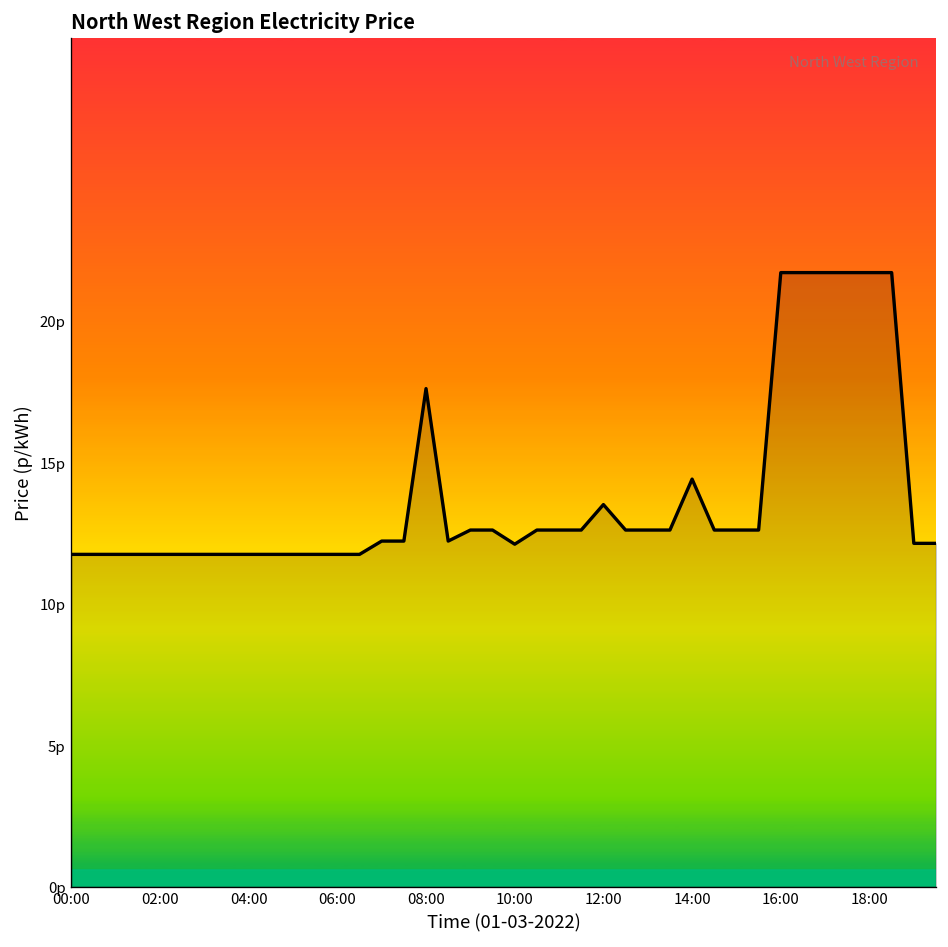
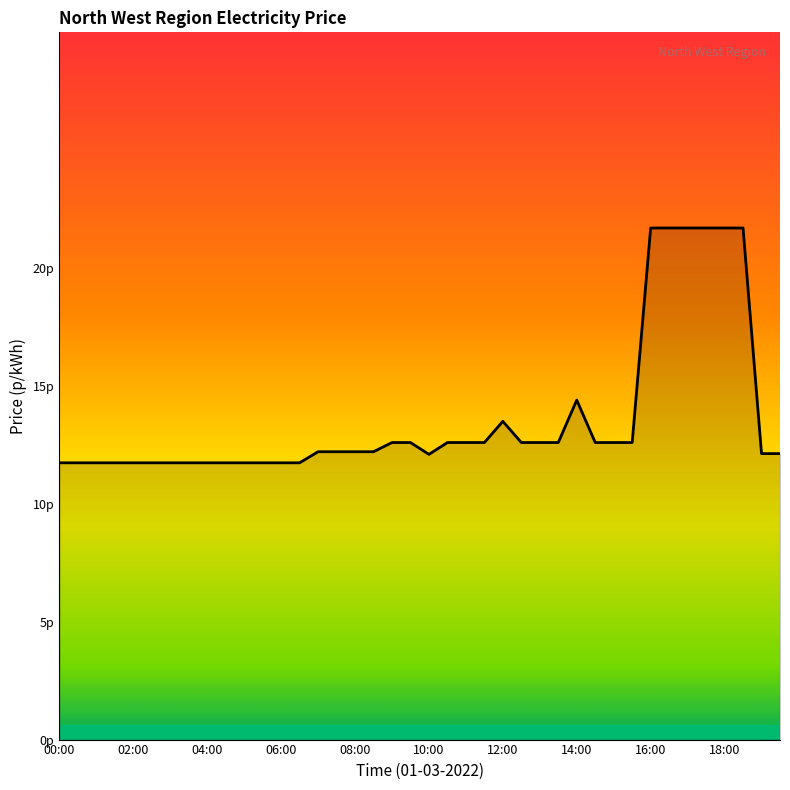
  {
    "00:00": "11.7p",
    "02:00": "11.7p",
    "04:00": "11.7p",
    "06:00": "11.7p",
-   "08:00": "17.6p",
+   "08:00": "12.2p",
    "10:00": "12.1p",
    "12:00": "13.5p",
    "14:00": "14.4p",
    "16:00": "21.7p",
    "18:00": "21.7p"
  }
